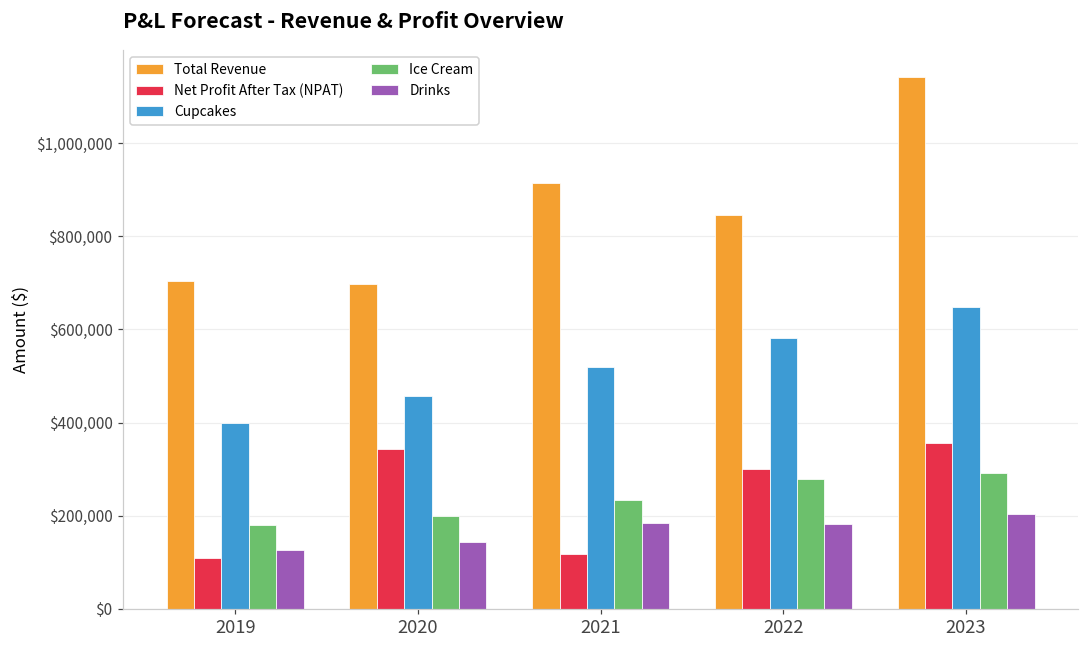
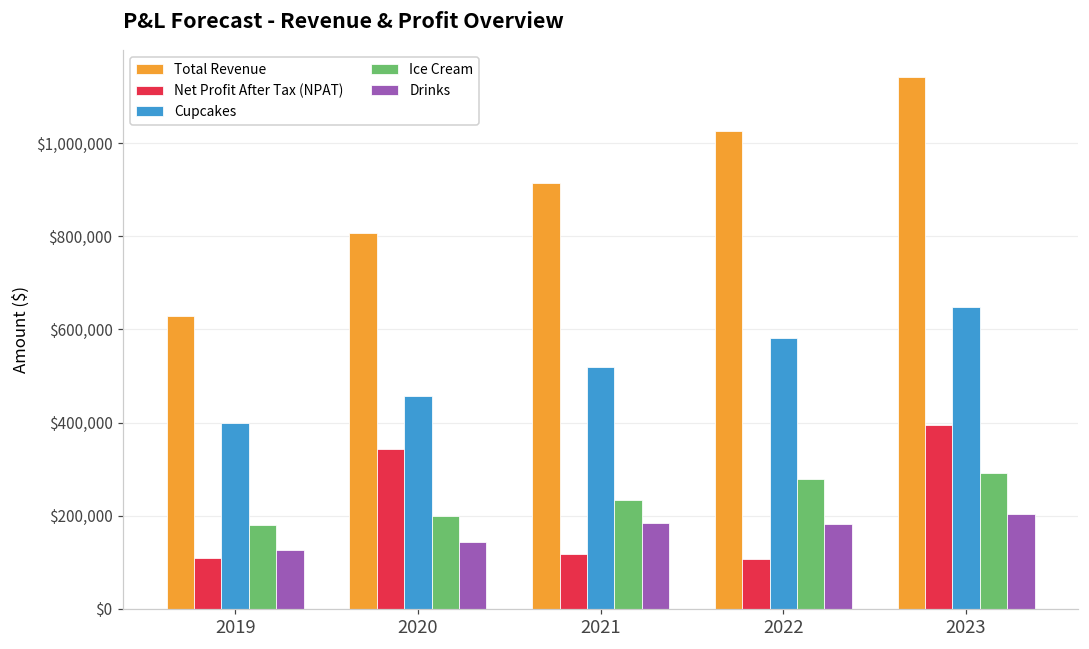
  {
    "Total Revenue": {
-     "2019": "$710,000",
-     "2020": "$700,000",
+     "2019": "$630,000",
+     "2020": "$810,000",
      "2021": "$910,000",
-     "2022": "$850,000",
+     "2022": "$1,030,000",
      "2023": "$1,140,000"
    },
    "Net Profit After Tax (NPAT)": {
      "2019": "$110,000",
      "2020": "$340,000",
      "2021": "$120,000",
-     "2022": "$300,000",
-     "2023": "$360,000"
+     "2022": "$110,000",
+     "2023": "$390,000"
    },
    "Cupcakes": {
      "2019": "$400,000",
      "2020": "$460,000",
      "2021": "$520,000",
      "2022": "$580,000",
      "2023": "$650,000"
    },
    "Ice Cream": {
      "2019": "$180,000",
      "2020": "$200,000",
      "2021": "$230,000",
      "2022": "$280,000",
      "2023": "$290,000"
    },
    "Drinks": {
      "2019": "$130,000",
      "2020": "$140,000",
      "2021": "$180,000",
      "2022": "$180,000",
      "2023": "$200,000"
    }
  }
